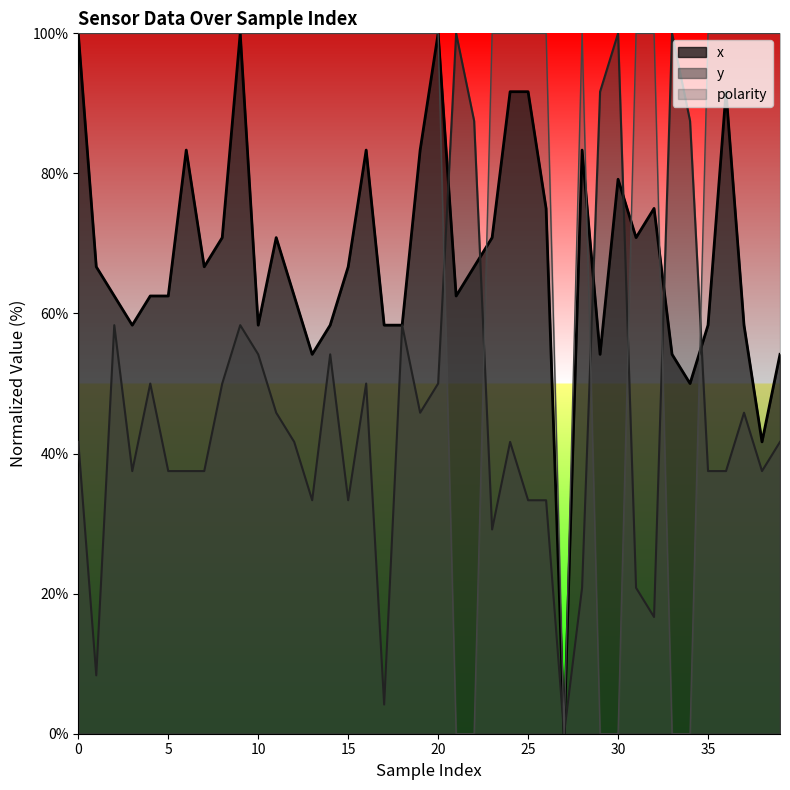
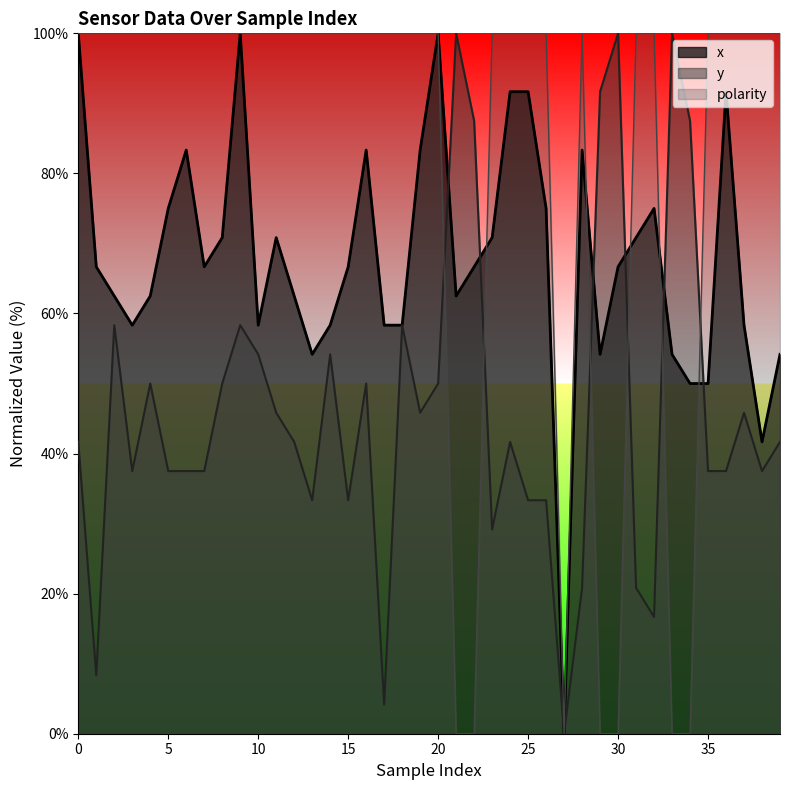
  {
    "x": {
-     "5": "63%",
+     "5": "75%",
      "10": "58%",
      "15": "67%",
      "25": "92%",
-     "30": "79%",
-     "35": "58%"
+     "30": "67%",
+     "35": "50%"
    }
  }
